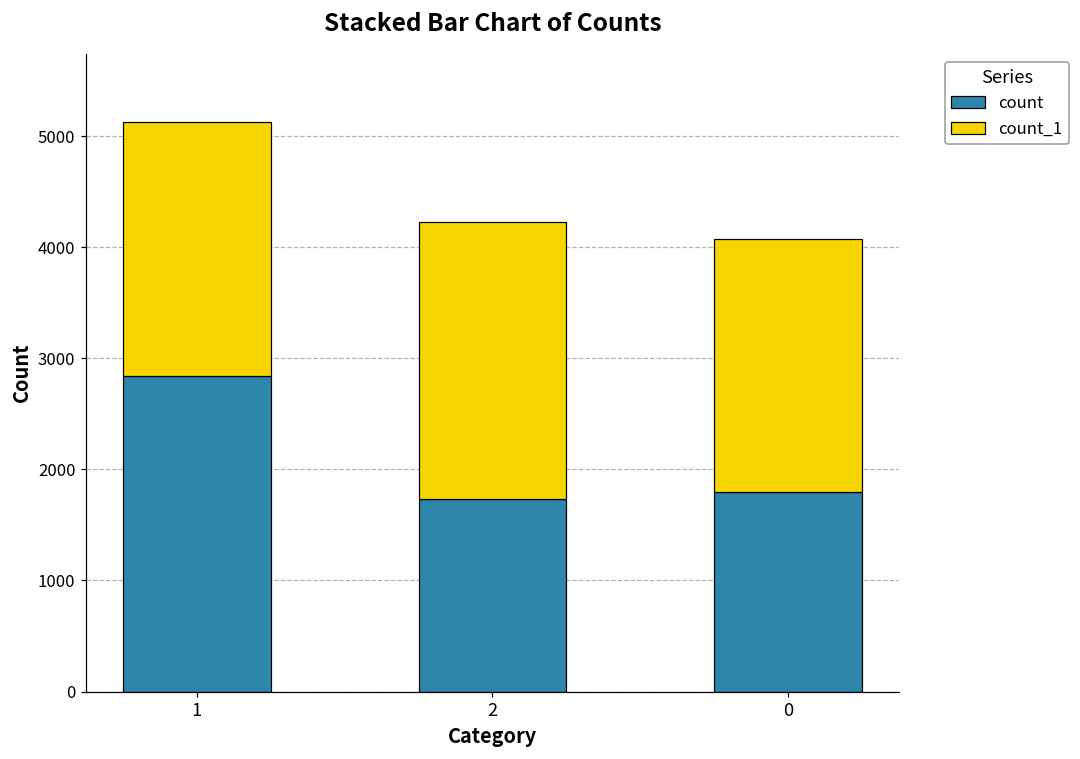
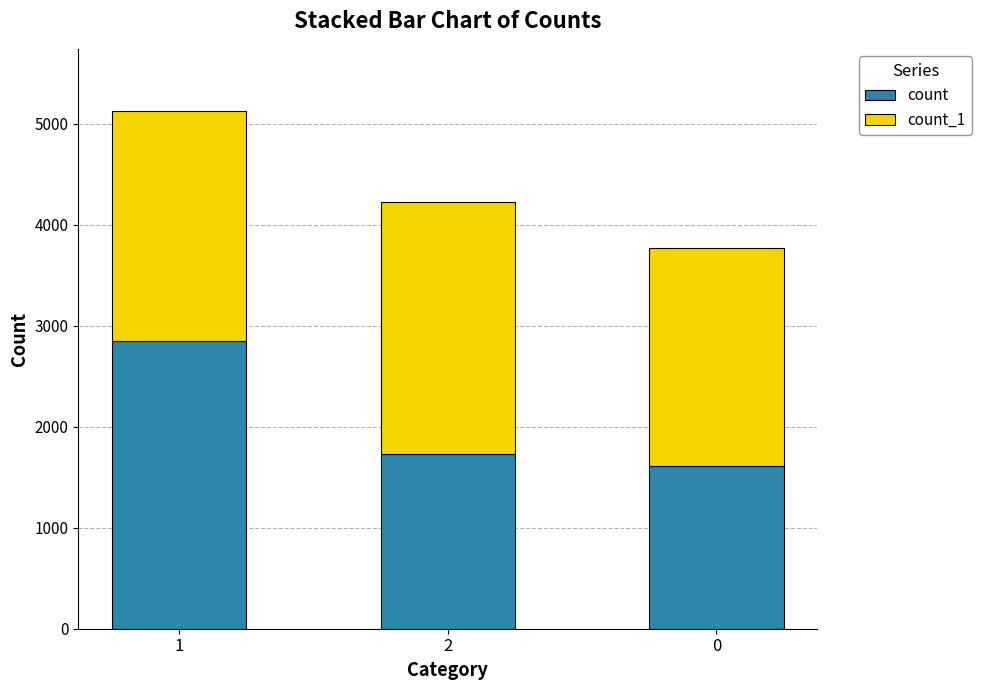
  {
    "count": {
      "1": 2840,
      "2": 1730,
-     "0": 1790
+     "0": 1610
    },
    "count_1": {
      "1": 2280,
      "2": 2500,
-     "0": 2280
+     "0": 2170
    }
  }
